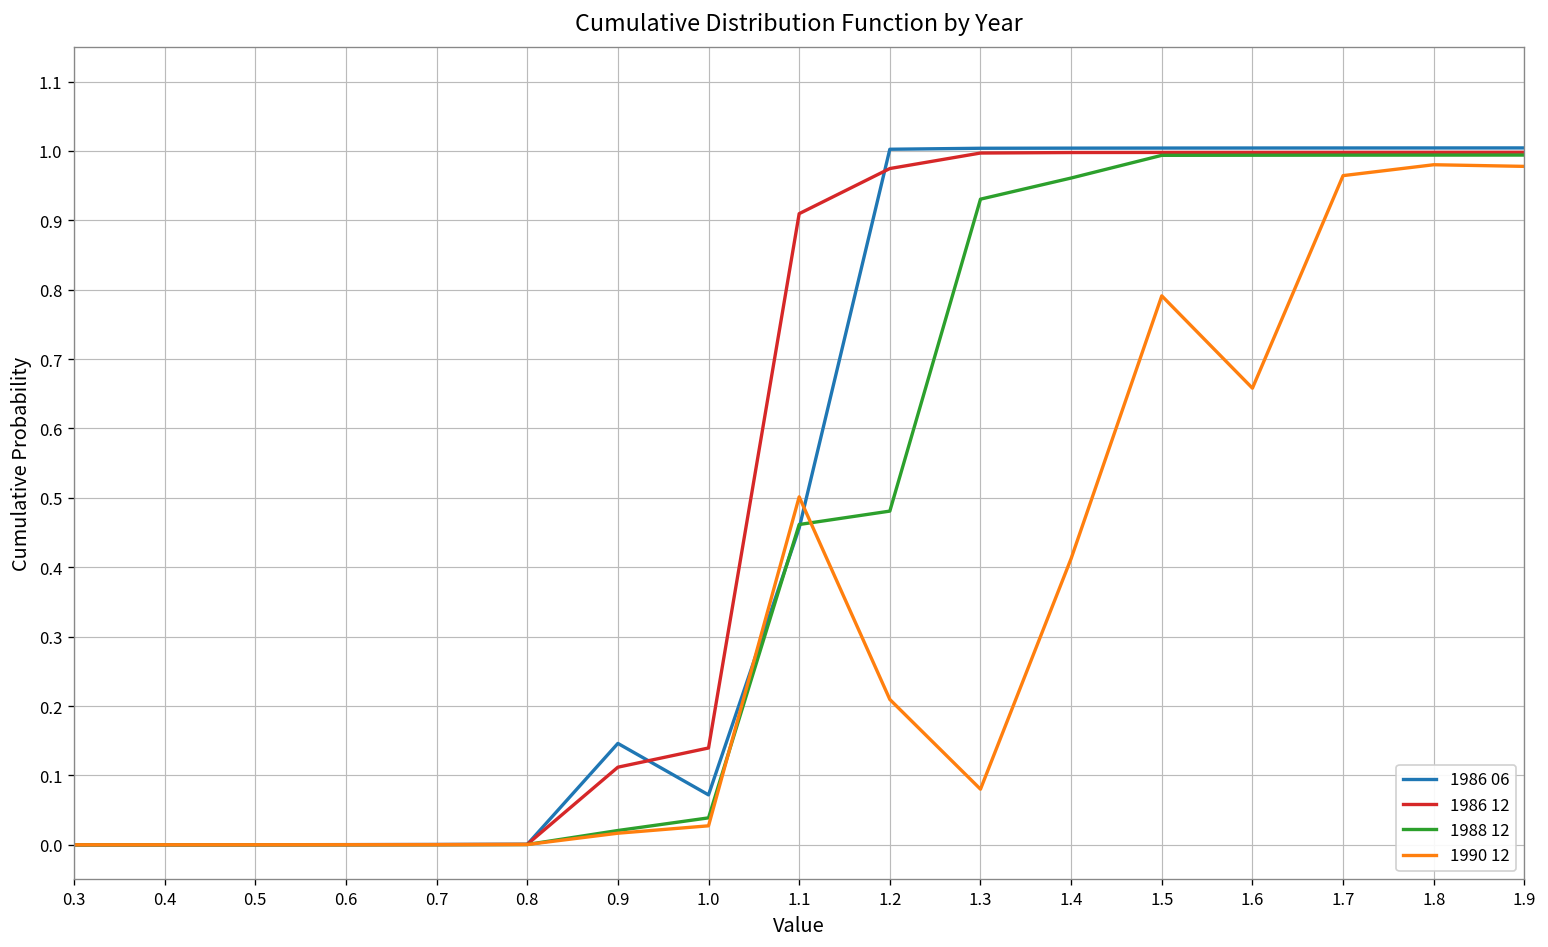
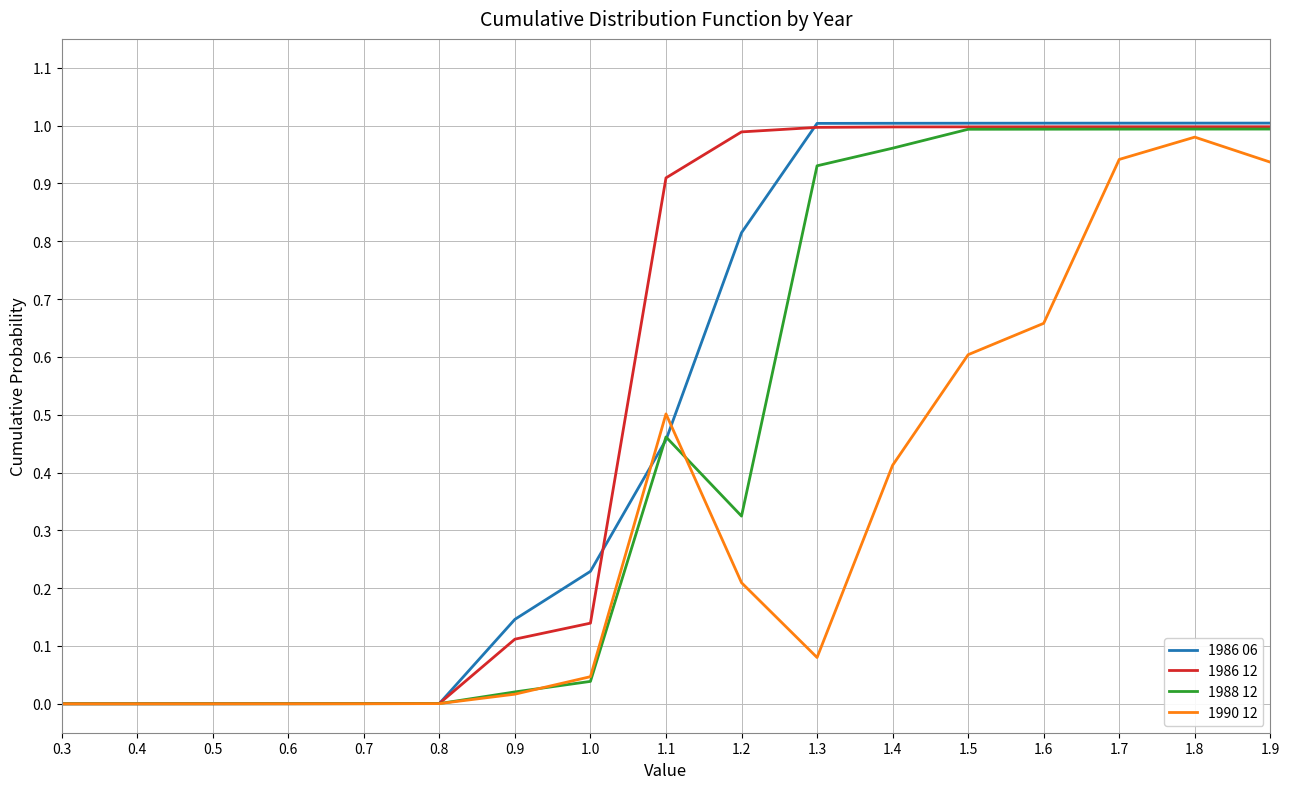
  {
    "1986 06": {
      "0.9": 0.15,
-     "1.0": 0.07,
+     "1.0": 0.23,
      "1.1": 0.46,
-     "1.2": 1.00,
+     "1.2": 0.81,
      "1.3": 1.00,
      "1.4": 1.00,
      "1.5": 1.00,
      "1.6": 1.00,
      "1.7": 1.00,
      "1.8": 1.00,
      "1.9": 1.00
    },
    "1986 12": {
      "0.9": 0.11,
      "1.0": 0.14,
      "1.1": 0.91,
-     "1.2": 0.97,
+     "1.2": 0.99,
      "1.3": 1.00,
      "1.4": 1.00
    },
    "1988 12": {
      "1.0": 0.04,
      "1.1": 0.46,
-     "1.2": 0.48,
+     "1.2": 0.32,
      "1.3": 0.93,
      "1.4": 0.96
    },
    "1990 12": {
-     "1.0": 0.03,
+     "1.0": 0.05,
      "1.1": 0.50,
      "1.2": 0.21,
      "1.3": 0.08,
      "1.4": 0.41,
-     "1.5": 0.79,
+     "1.5": 0.60,
      "1.6": 0.66,
-     "1.7": 0.96,
+     "1.7": 0.94,
      "1.8": 0.98,
-     "1.9": 0.98
+     "1.9": 0.94
    }
  }
